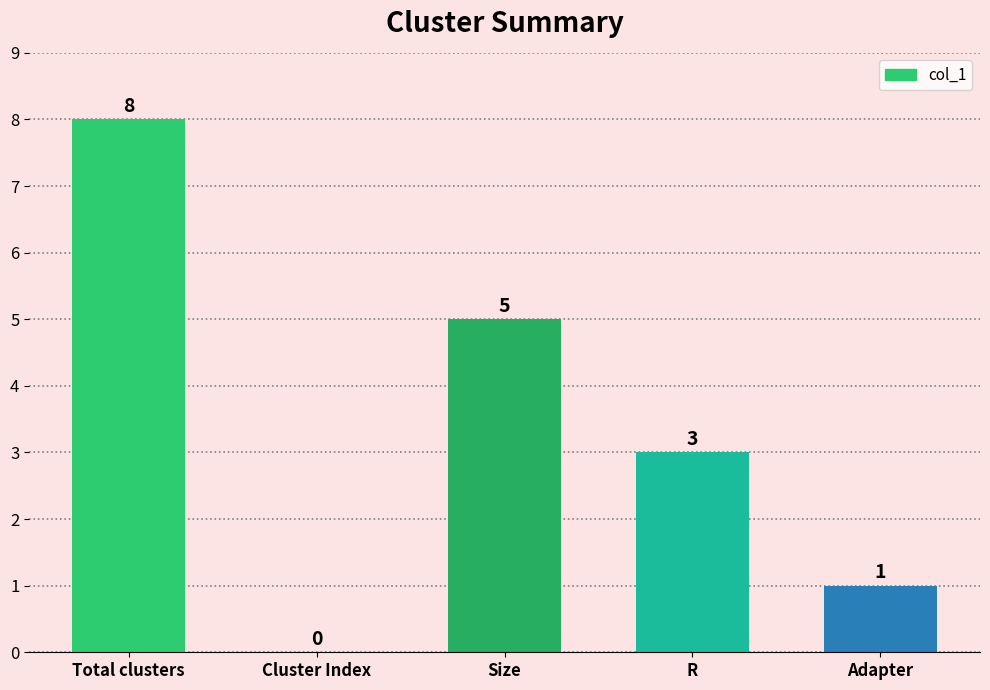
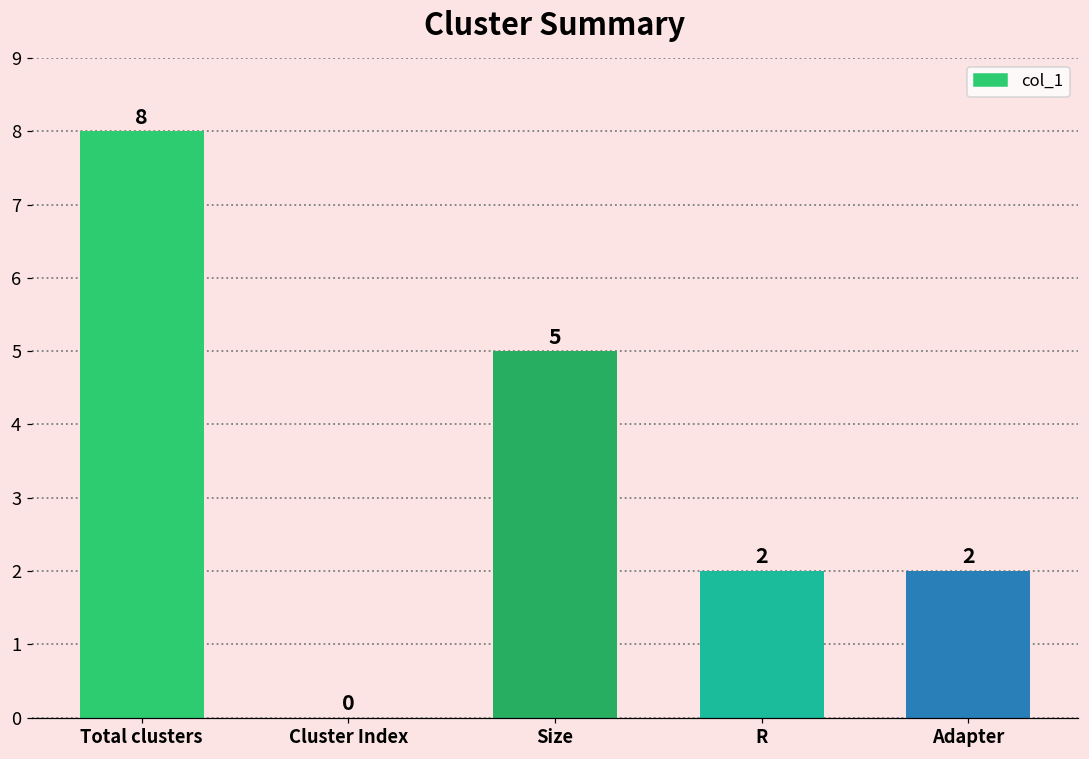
  {
    "Total clusters": 8,
    "Cluster Index": 0,
    "Size": 5,
-   "R": 3,
-   "Adapter": 1
+   "R": 2,
+   "Adapter": 2
  }
